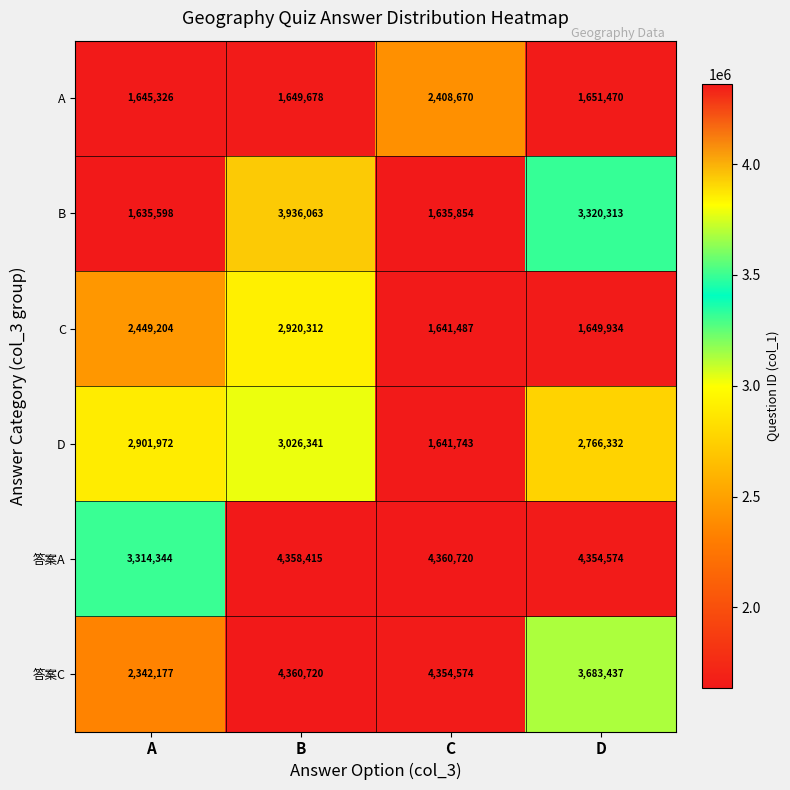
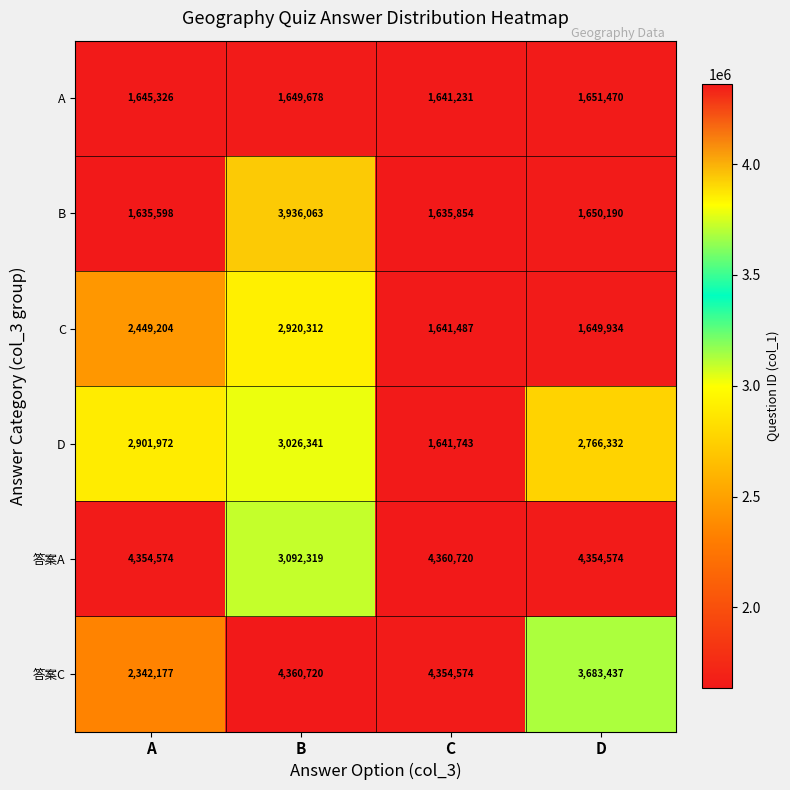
  {
    "A": {
      "A": "1,645,326",
      "B": "1,649,678",
-     "C": "2,408,670",
+     "C": "1,641,231",
      "D": "1,651,470"
    },
    "B": {
      "A": "1,635,598",
      "B": "3,936,063",
      "C": "1,635,854",
-     "D": "3,320,313"
+     "D": "1,650,190"
    },
    "C": {
      "A": "2,449,204",
      "B": "2,920,312",
      "C": "1,641,487",
      "D": "1,649,934"
    },
    "D": {
      "A": "2,901,972",
      "B": "3,026,341",
      "C": "1,641,743",
      "D": "2,766,332"
    },
    "答案A": {
-     "A": "3,314,344",
-     "B": "4,358,415",
+     "A": "4,354,574",
+     "B": "3,092,319",
      "C": "4,360,720",
      "D": "4,354,574"
    },
    "答案C": {
      "A": "2,342,177",
      "B": "4,360,720",
      "C": "4,354,574",
      "D": "3,683,437"
    }
  }
